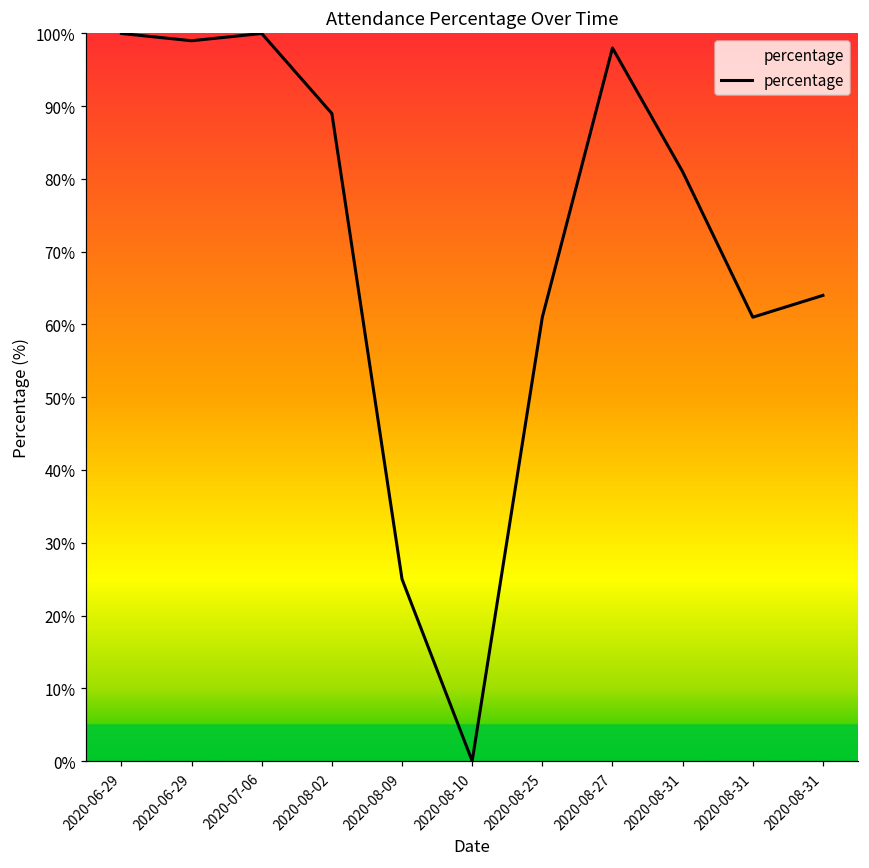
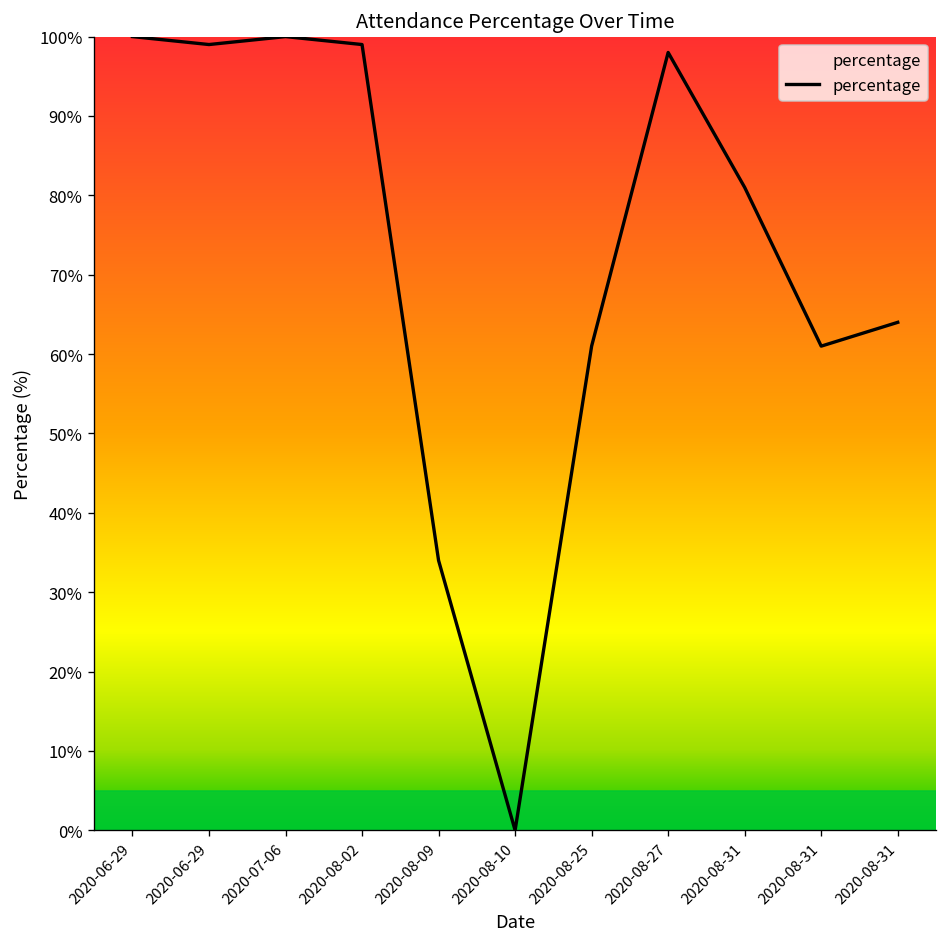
  {
    "2020-07-06": "100%",
-   "2020-08-02": "89%",
-   "2020-08-09": "25%",
+   "2020-08-02": "99%",
+   "2020-08-09": "34%",
    "2020-08-25": "61%",
    "2020-08-27": "98%"
  }
